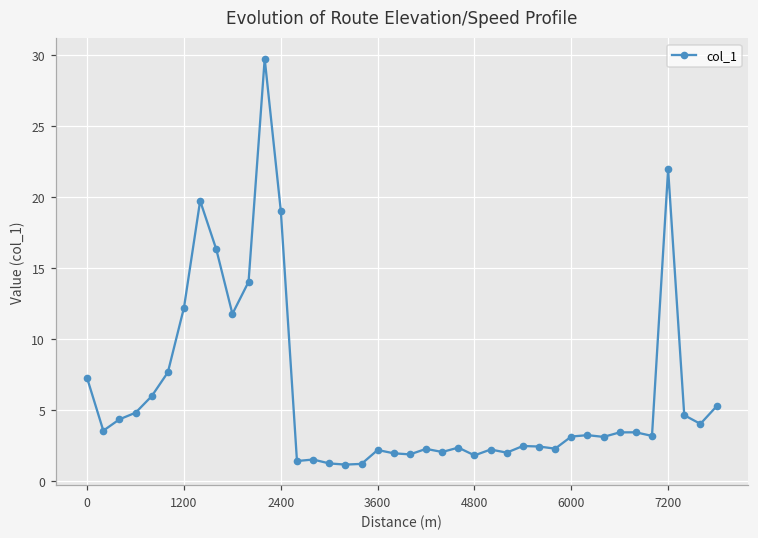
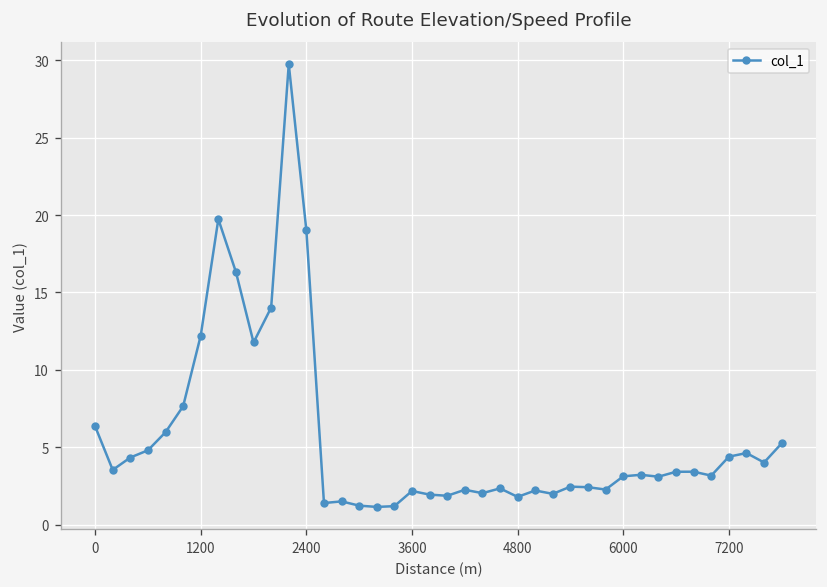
  {
-   "0": 7.2,
+   "0": 6.4,
    "1200": 12.2,
    "2400": 19.0,
    "3600": 2.2,
    "4800": 1.8,
    "6000": 3.1,
-   "7200": 21.9
+   "7200": 4.4
  }
